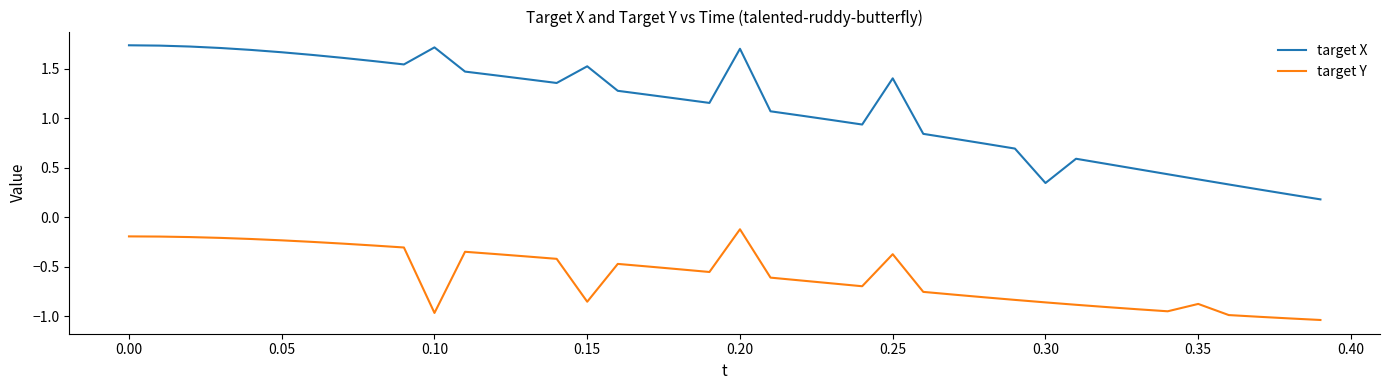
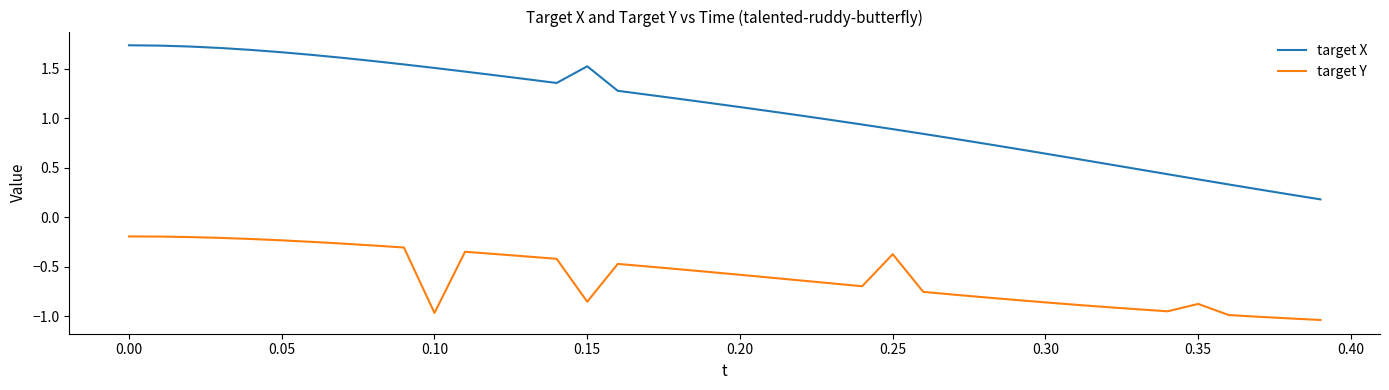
  {
    "target X": {
      "0.00": 1.7,
      "0.05": 1.7,
-     "0.10": 1.7,
+     "0.10": 1.5,
      "0.15": 1.5,
-     "0.20": 1.7,
-     "0.25": 1.4,
-     "0.30": 0.3,
+     "0.20": 1.1,
+     "0.25": 0.9,
+     "0.30": 0.6,
      "0.35": 0.4
    },
    "target Y": {
      "0.00": -0.2,
      "0.05": -0.2,
      "0.10": -1.0,
      "0.15": -0.9,
-     "0.20": -0.1,
+     "0.20": -0.6,
      "0.25": -0.4,
      "0.30": -0.9,
      "0.35": -0.9
    }
  }
